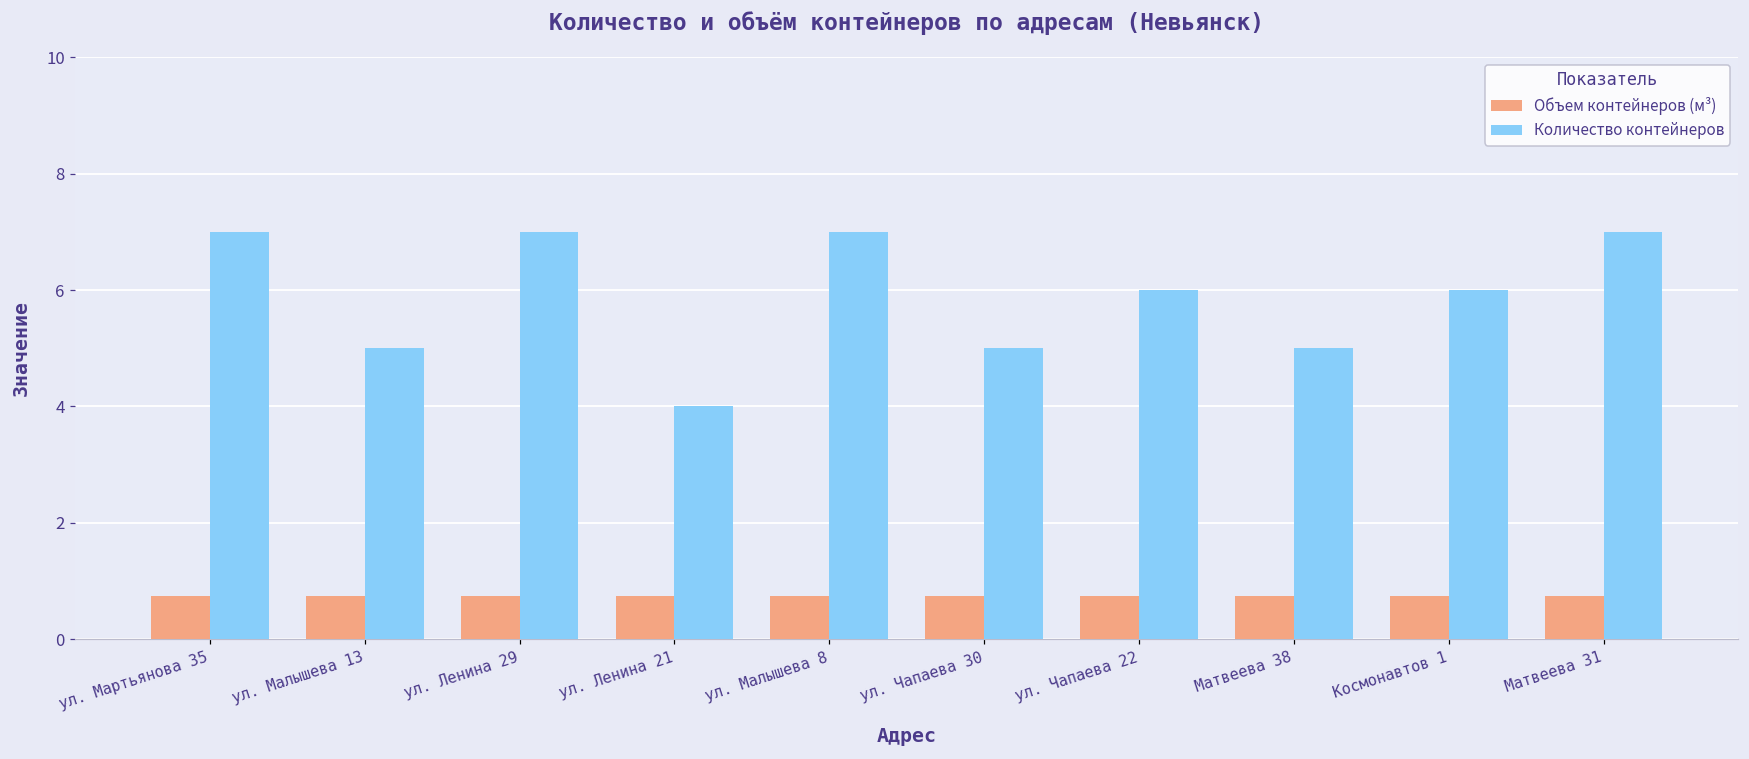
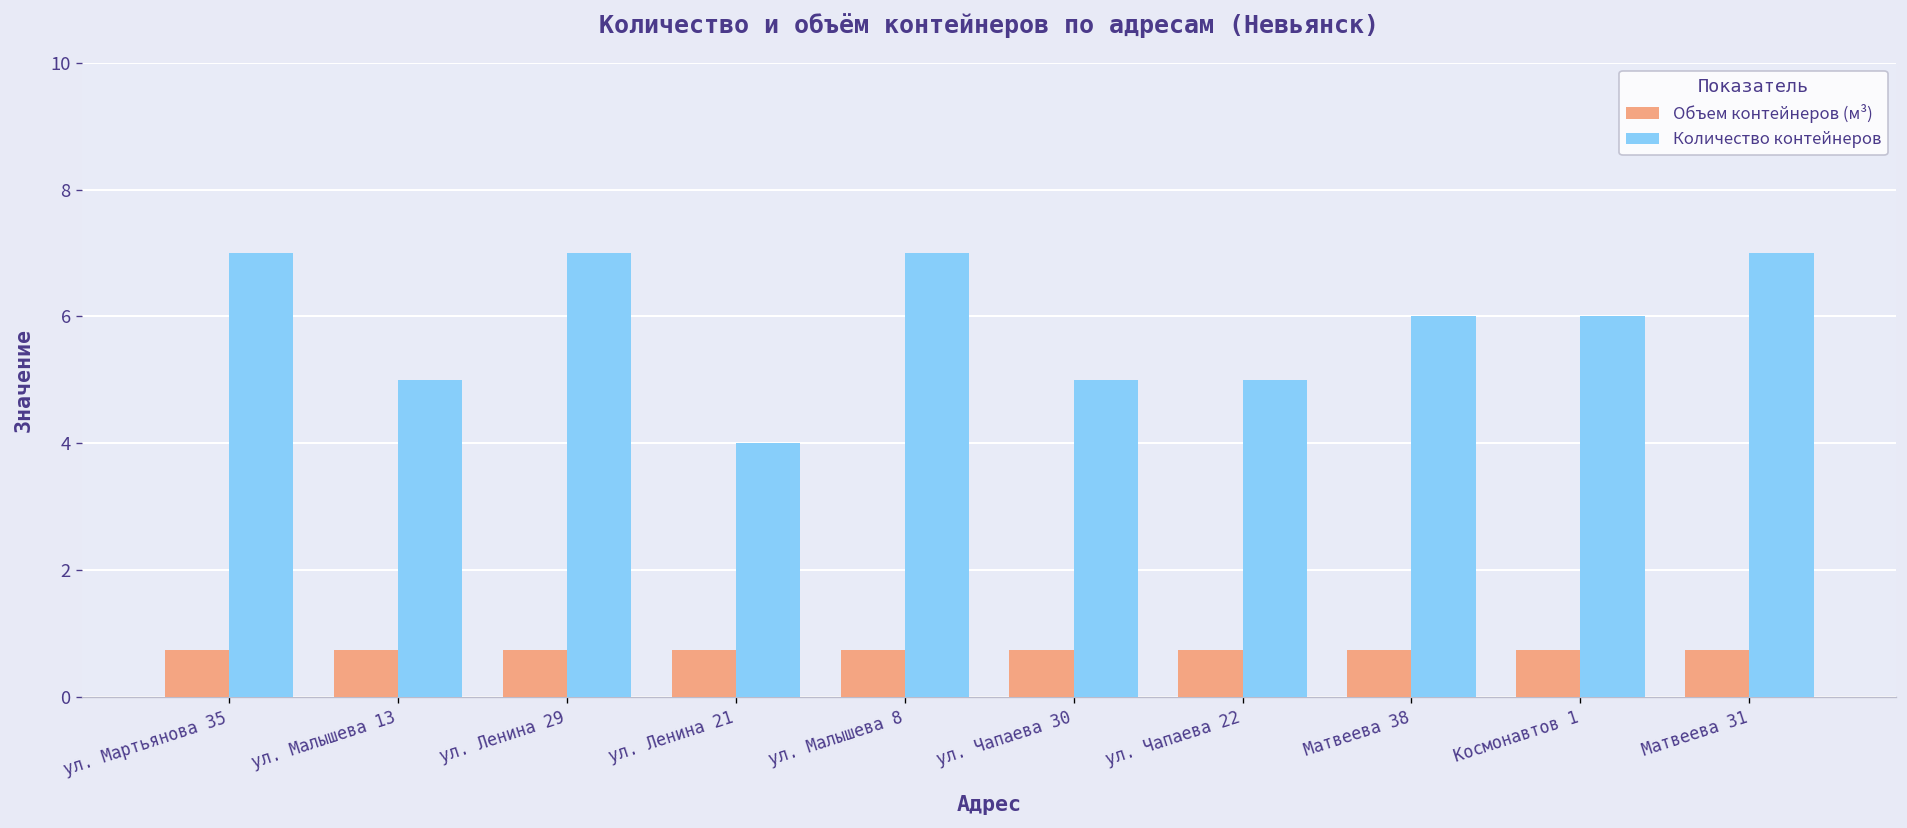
  {
    "Объем контейнеров (м³)": {
      "ул. Мартьянова 35": 0.8,
      "ул. Малышева 13": 0.8,
      "ул. Ленина 29": 0.8,
      "ул. Ленина 21": 0.8,
      "ул. Малышева 8": 0.8,
      "ул. Чапаева 30": 0.8,
      "ул. Чапаева 22": 0.8,
      "Матвеева 38": 0.8,
      "Космонавтов 1": 0.8,
      "Матвеева 31": 0.8
    },
    "Количество контейнеров": {
      "ул. Мартьянова 35": 7,
      "ул. Малышева 13": 5,
      "ул. Ленина 29": 7,
      "ул. Ленина 21": 4,
      "ул. Малышева 8": 7,
      "ул. Чапаева 30": 5,
-     "ул. Чапаева 22": 6,
-     "Матвеева 38": 5,
+     "ул. Чапаева 22": 5,
+     "Матвеева 38": 6,
      "Космонавтов 1": 6,
      "Матвеева 31": 7
    }
  }
